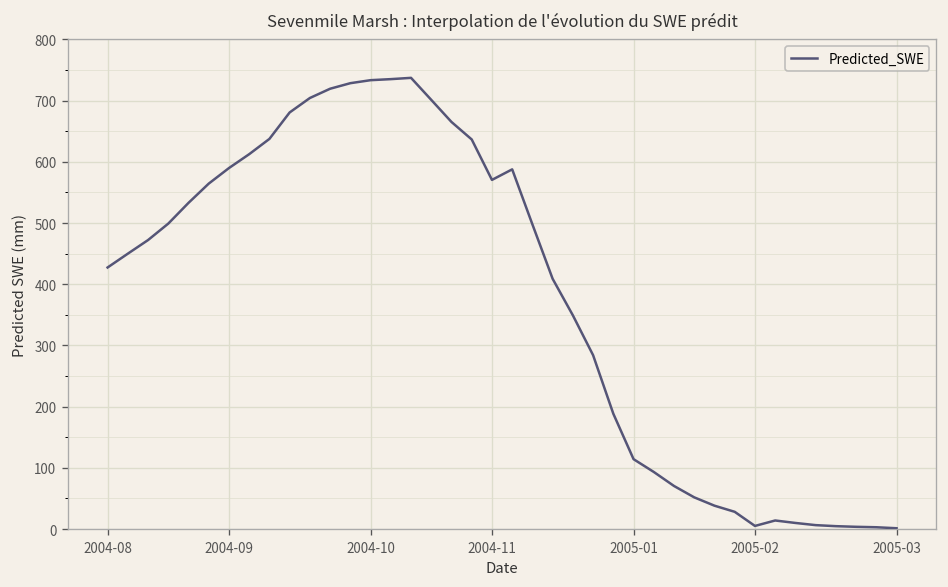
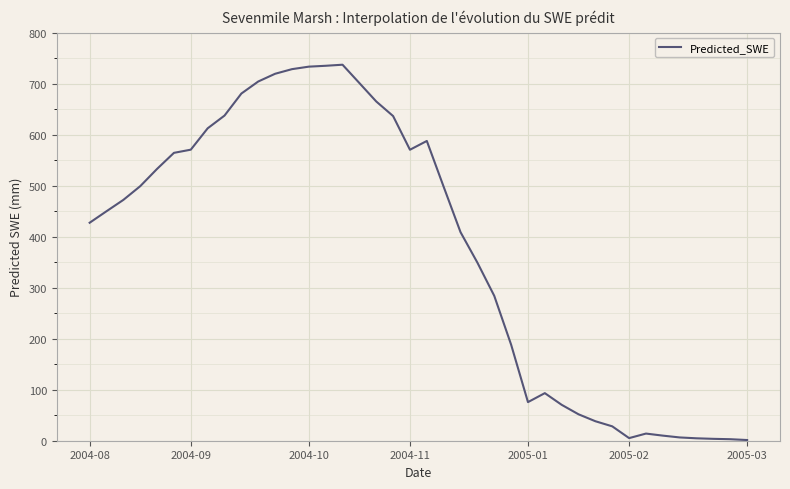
  {
    "2004-08": 430,
-   "2004-09": 590,
+   "2004-09": 570,
    "2004-10": 730,
    "2004-11": 570,
-   "2005-01": 110,
+   "2005-01": 80,
    "2005-02": 10,
    "2005-03": 0
  }
